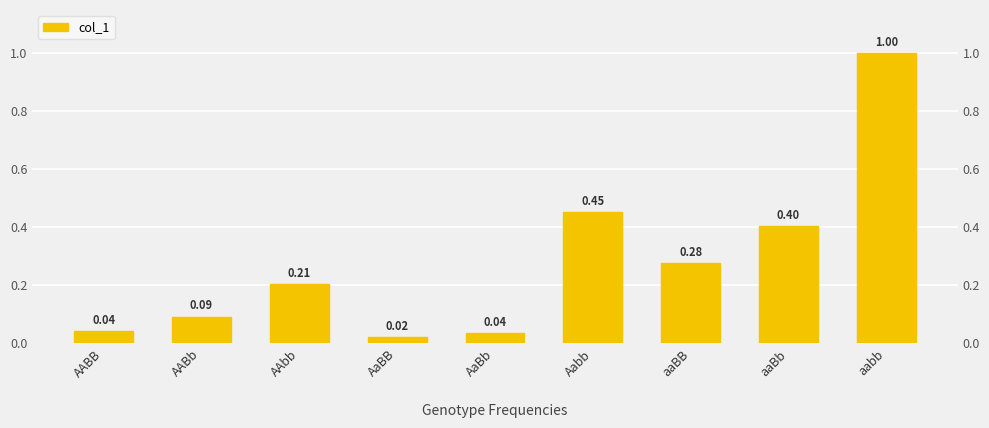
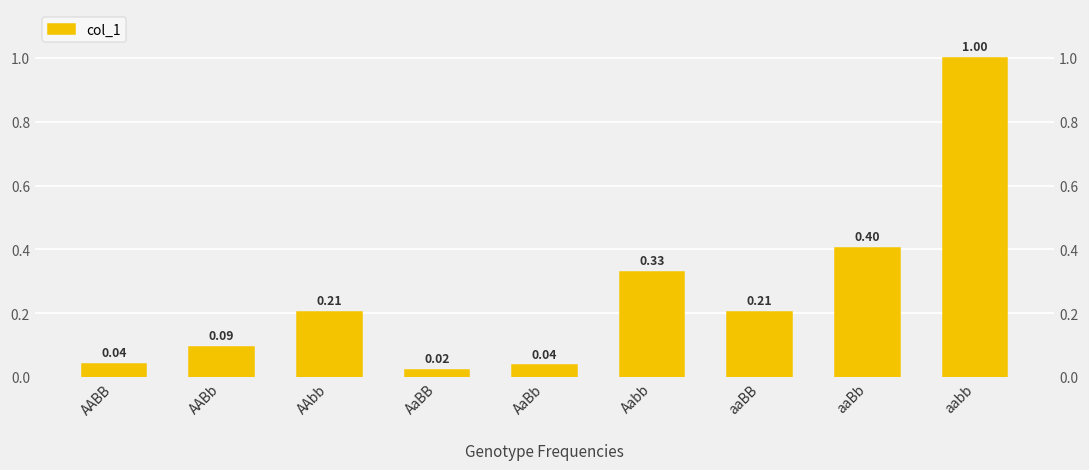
  {
    "AABB": 0.04,
    "AABb": 0.09,
    "AAbb": 0.21,
    "AaBB": 0.02,
    "AaBb": 0.04,
-   "Aabb": 0.45,
-   "aaBB": 0.28,
+   "Aabb": 0.33,
+   "aaBB": 0.21,
    "aaBb": 0.40,
    "aabb": 1.00
  }
